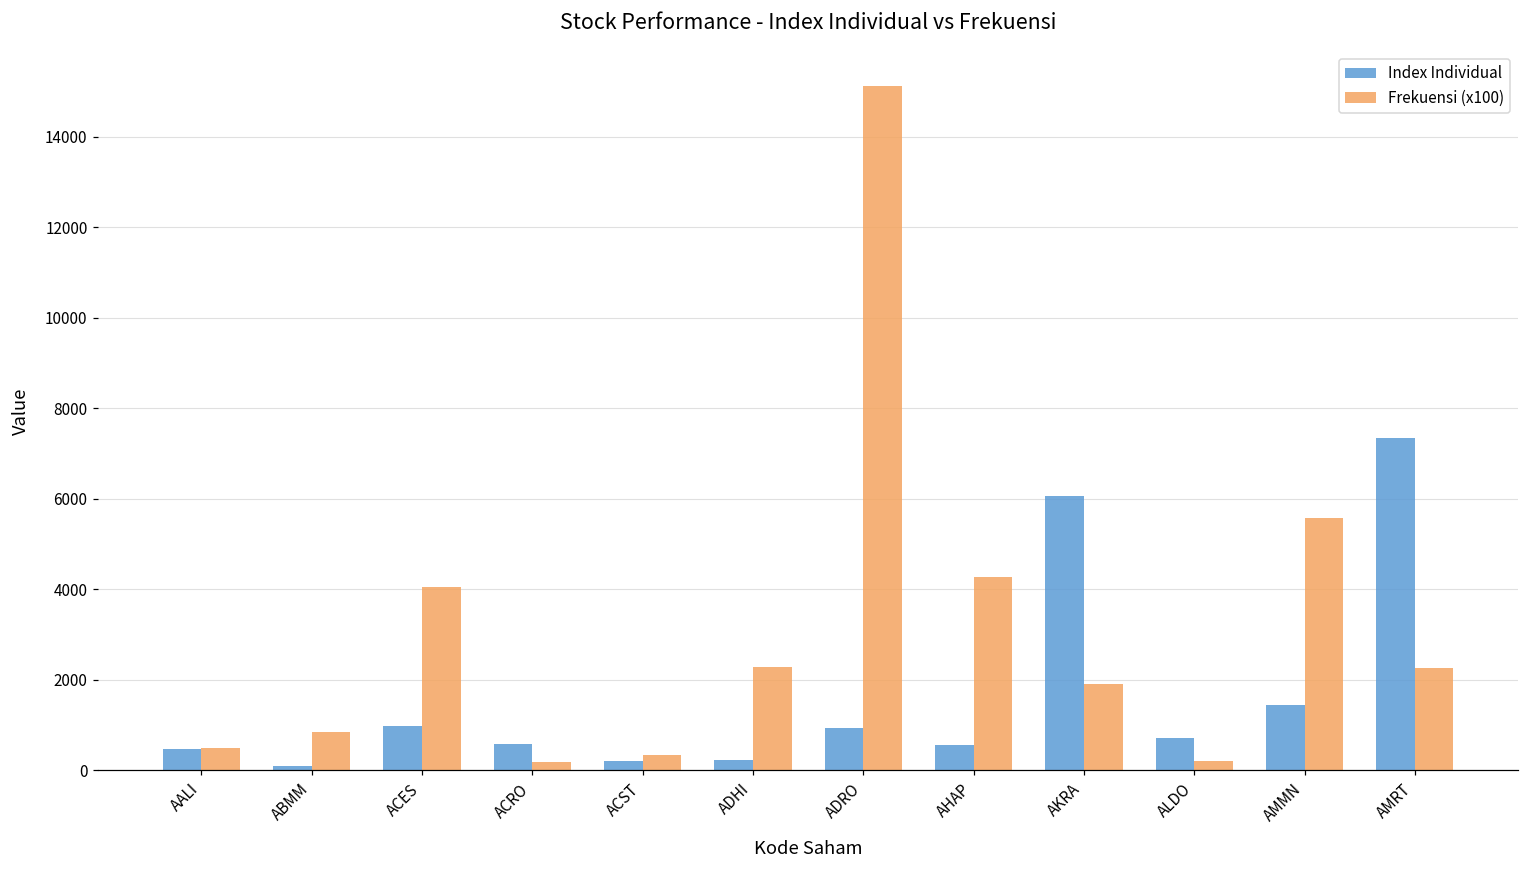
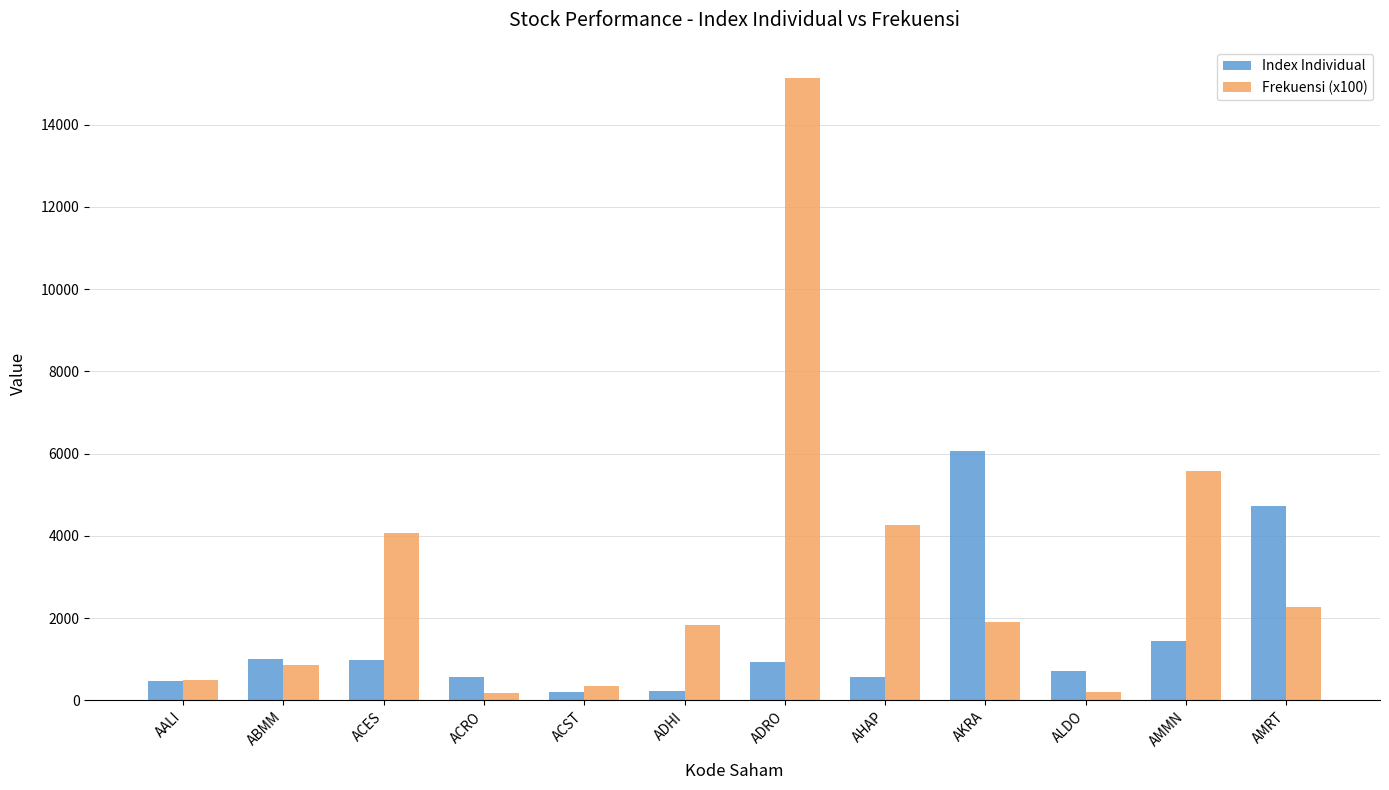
  {
    "Index Individual": {
      "AALI": 500,
-     "ABMM": 100,
+     "ABMM": 1000,
      "ACES": 1000,
      "ACRO": 600,
      "ACST": 200,
      "ADHI": 200,
      "ADRO": 900,
      "AHAP": 600,
      "AKRA": 6100,
      "ALDO": 700,
      "AMMN": 1500,
-     "AMRT": 7300
+     "AMRT": 4700
    },
    "Frekuensi (x100)": {
      "AALI": 500,
      "ABMM": 900,
      "ACES": 4100,
      "ACRO": 200,
      "ACST": 300,
-     "ADHI": 2300,
+     "ADHI": 1800,
      "ADRO": 15100,
      "AHAP": 4300,
      "AKRA": 1900,
      "ALDO": 200,
      "AMMN": 5600,
      "AMRT": 2300
    }
  }
